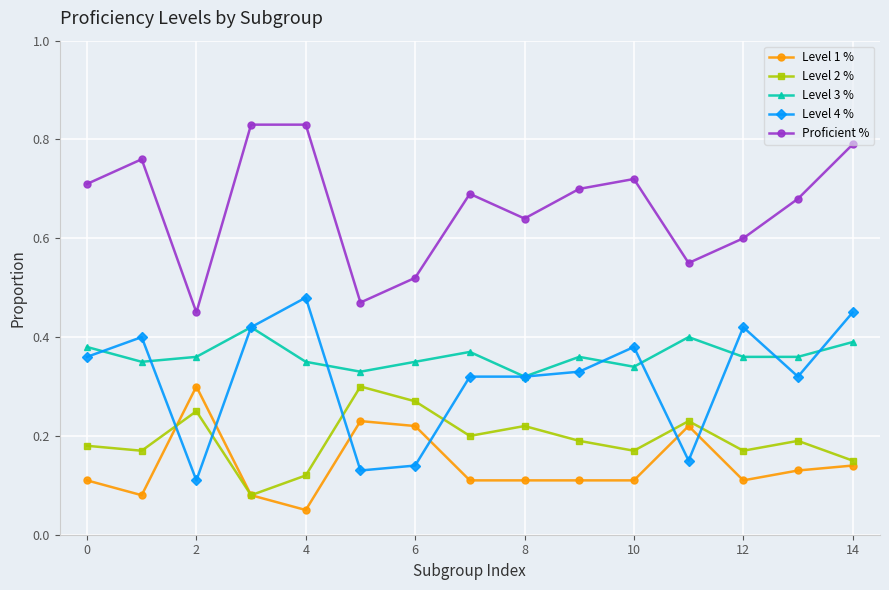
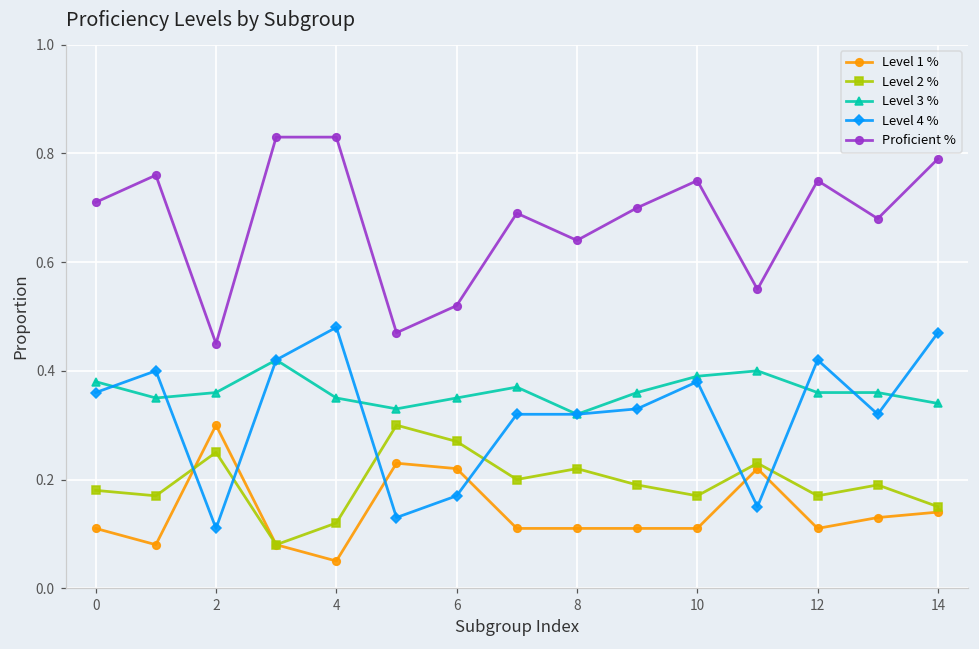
  {
    "Level 1 %": {
      "0": 0.11,
      "2": 0.30,
      "4": 0.05,
      "6": 0.22,
      "8": 0.11,
      "10": 0.11,
      "12": 0.11,
      "14": 0.14
    },
    "Level 2 %": {
      "0": 0.18,
      "2": 0.25,
      "4": 0.12,
      "6": 0.27,
      "8": 0.22,
      "10": 0.17,
      "12": 0.17,
      "14": 0.15
    },
    "Level 3 %": {
      "0": 0.38,
      "2": 0.36,
      "4": 0.35,
      "6": 0.35,
-     "10": 0.34,
+     "10": 0.39,
      "12": 0.36,
-     "14": 0.39
+     "14": 0.34
    },
    "Level 4 %": {
      "0": 0.36,
      "2": 0.11,
      "4": 0.48,
-     "6": 0.14,
+     "6": 0.17,
      "10": 0.38,
      "12": 0.42,
-     "14": 0.45
+     "14": 0.47
    },
    "Proficient %": {
      "0": 0.71,
      "2": 0.45,
      "4": 0.83,
      "6": 0.52,
      "8": 0.64,
-     "10": 0.72,
-     "12": 0.60
+     "10": 0.75,
+     "12": 0.75
    }
  }
